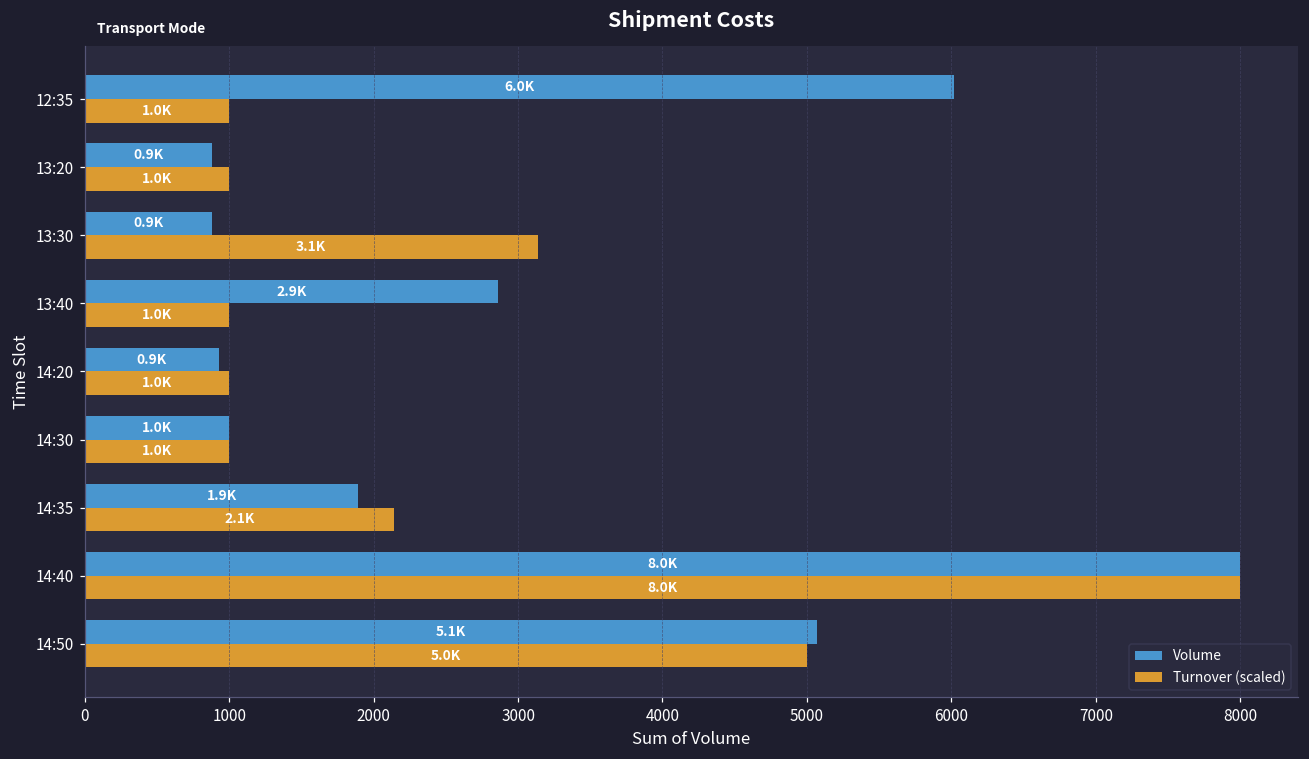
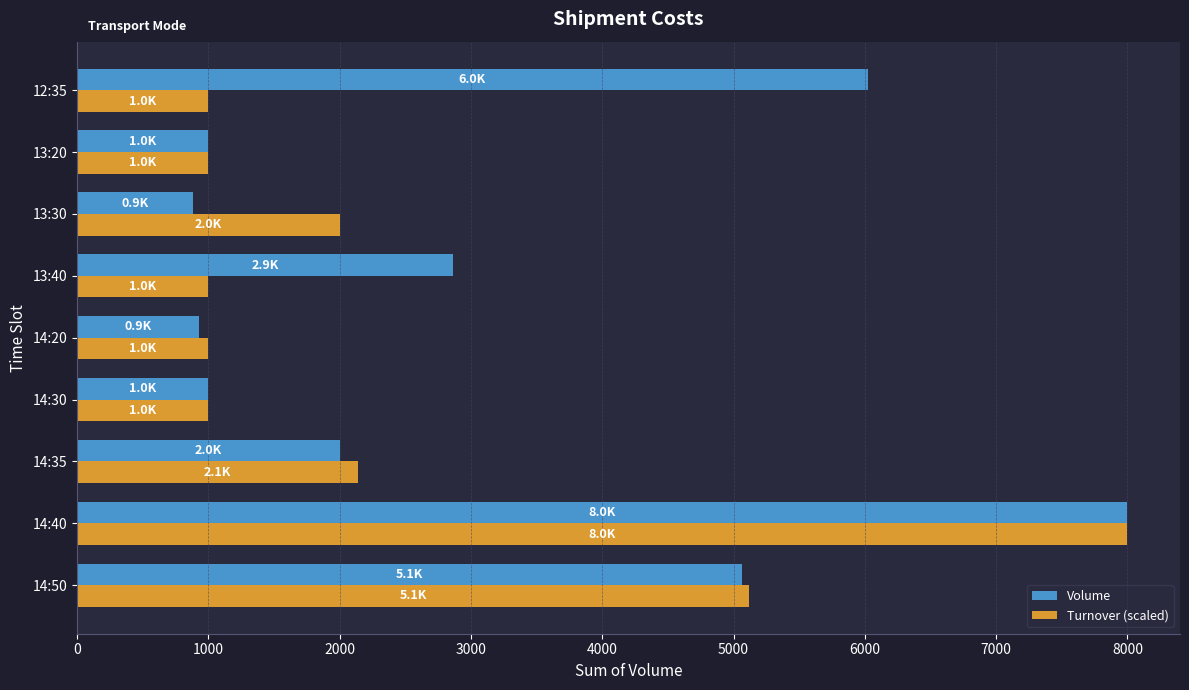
  {
    "Volume": {
      "12:35": "6.0K",
-     "13:20": "0.9K",
+     "13:20": "1.0K",
      "13:30": "0.9K",
      "13:40": "2.9K",
      "14:20": "0.9K",
      "14:30": "1.0K",
-     "14:35": "1.9K",
+     "14:35": "2.0K",
      "14:40": "8.0K",
      "14:50": "5.1K"
    },
    "Turnover (scaled)": {
      "12:35": "1.0K",
      "13:20": "1.0K",
-     "13:30": "3.1K",
+     "13:30": "2.0K",
      "13:40": "1.0K",
      "14:20": "1.0K",
      "14:30": "1.0K",
      "14:35": "2.1K",
      "14:40": "8.0K",
-     "14:50": "5.0K"
+     "14:50": "5.1K"
    }
  }
